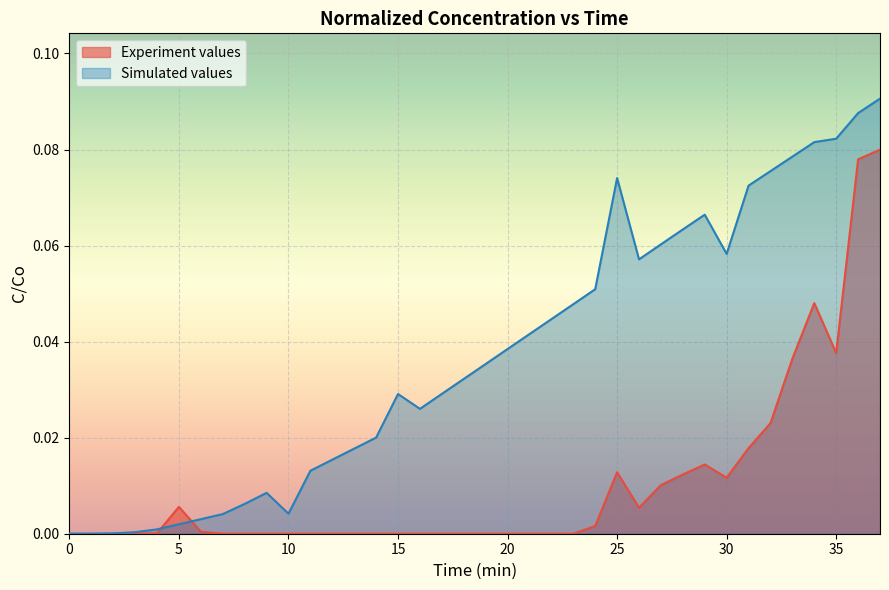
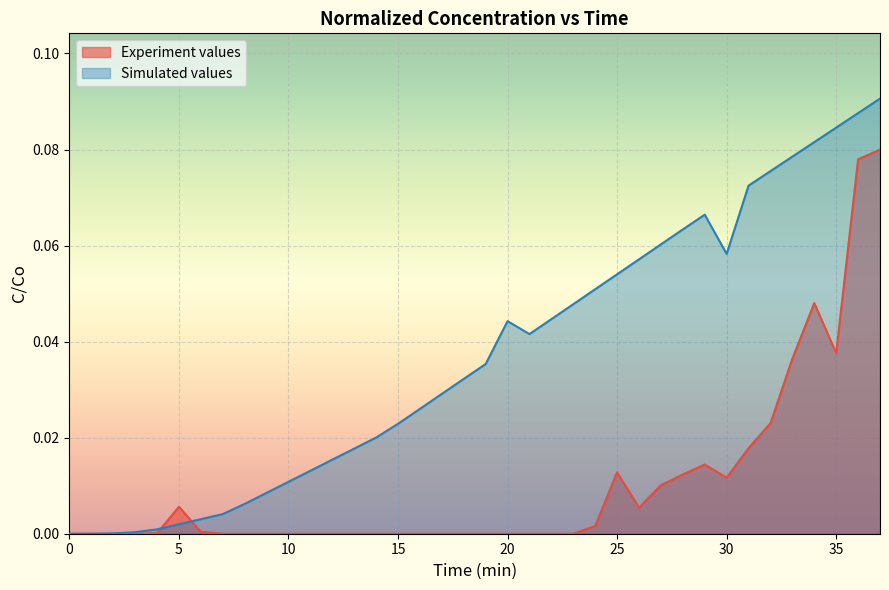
  {
    "Experiment values": {
      "5": 0.006,
      "10": 0.000,
      "15": 0.000,
      "20": 0.000,
      "25": 0.013,
      "30": 0.012,
      "35": 0.038
    },
    "Simulated values": {
      "5": 0.002,
-     "10": 0.004,
-     "15": 0.029,
-     "20": 0.038,
-     "25": 0.074,
+     "10": 0.011,
+     "15": 0.023,
+     "20": 0.044,
+     "25": 0.054,
      "30": 0.058,
-     "35": 0.082
+     "35": 0.085
    }
  }
